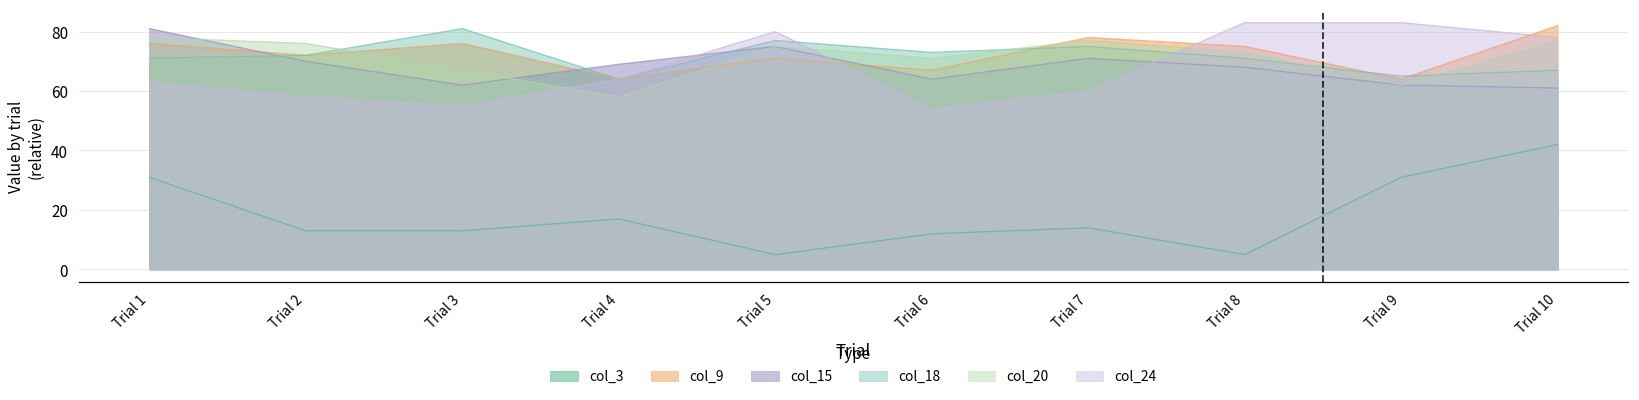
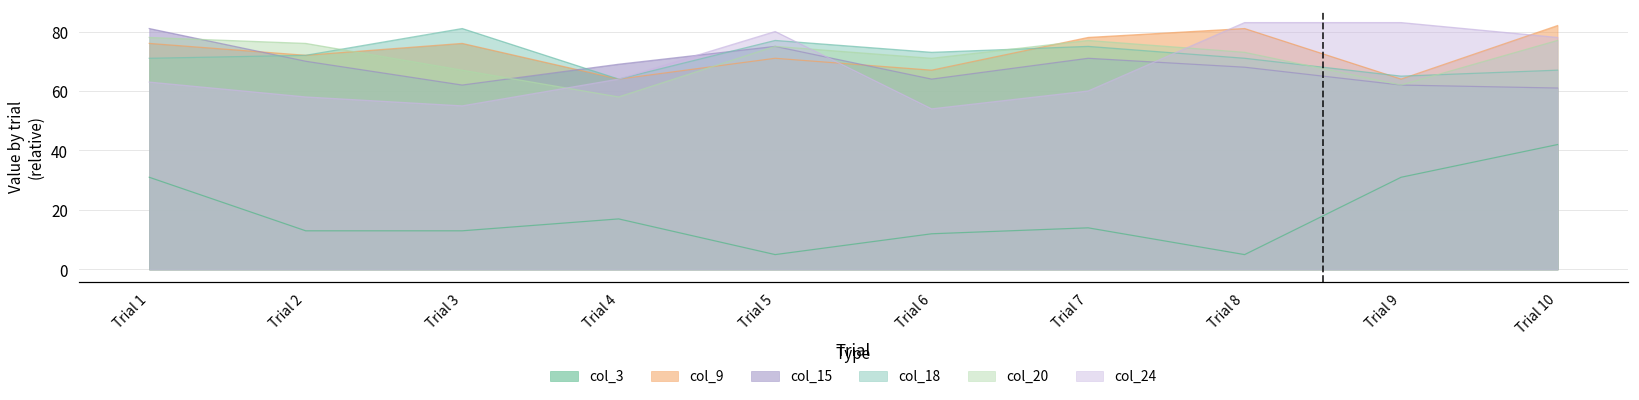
  {
    "col_9": {
      "Trial 1": 76,
      "Trial 3": 76,
      "Trial 5": 71,
      "Trial 6": 67,
      "Trial 7": 78,
-     "Trial 8": 75,
+     "Trial 8": 81,
      "Trial 9": 64,
      "Trial 10": 82
    }
  }
